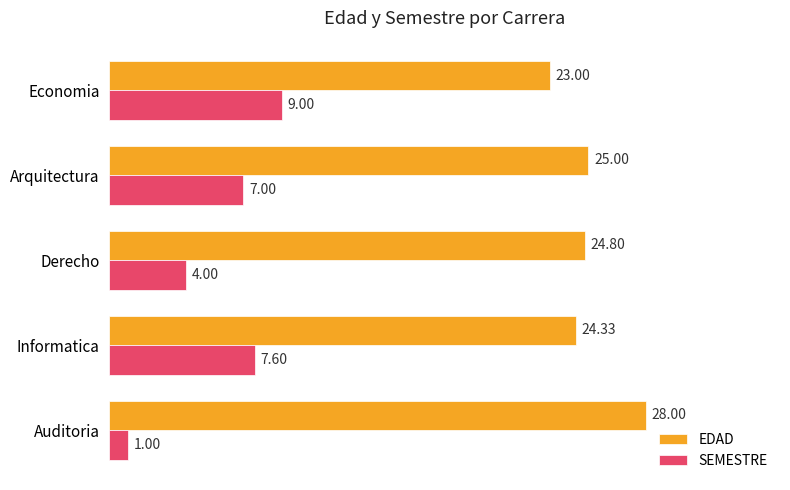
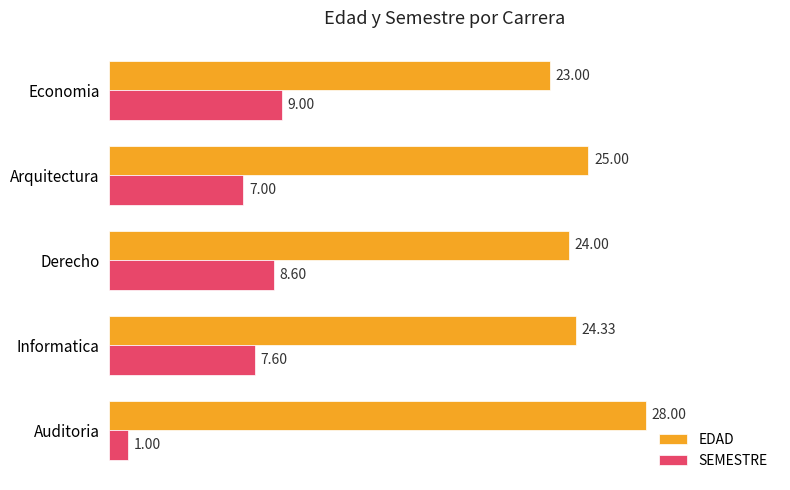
  {
    "EDAD": {
      "Economia": 23.00,
      "Arquitectura": 25.00,
-     "Derecho": 24.80,
+     "Derecho": 24.00,
      "Informatica": 24.33,
      "Auditoria": 28.00
    },
    "SEMESTRE": {
      "Economia": 9.00,
      "Arquitectura": 7.00,
-     "Derecho": 4.00,
+     "Derecho": 8.60,
      "Informatica": 7.60,
      "Auditoria": 1.00
    }
  }
